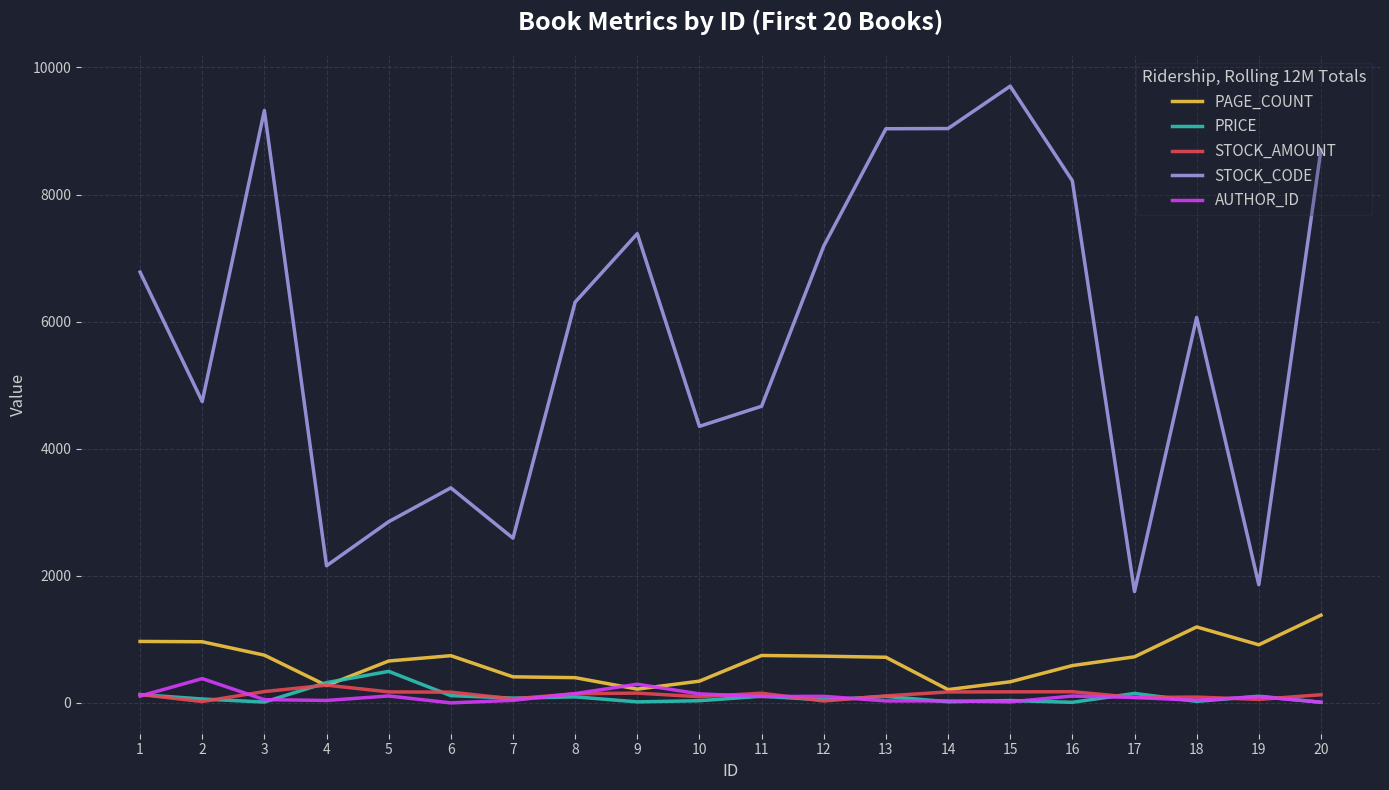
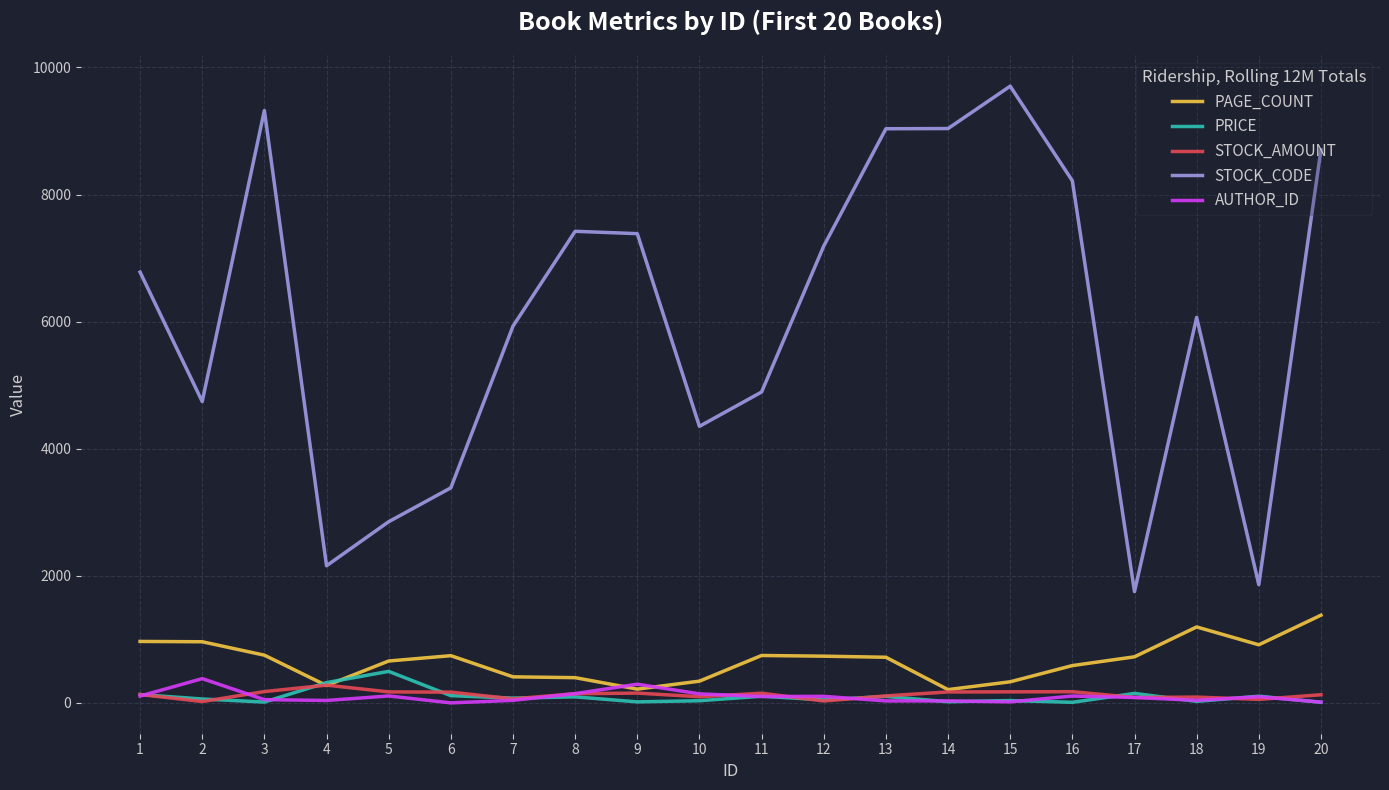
  {
    "PAGE_COUNT": {
      "1": 1000,
      "2": 1000,
      "3": 800,
      "5": 700,
      "6": 700,
      "7": 400,
      "8": 400,
      "9": 200,
      "10": 300,
      "11": 700,
      "12": 700,
      "13": 700,
      "15": 300,
      "16": 600,
      "17": 700,
      "18": 1200,
      "19": 900,
      "20": 1400
    },
    "PRICE": {
      "2": 100,
      "4": 300,
      "5": 500,
      "6": 100,
      "8": 100,
      "9": 0,
      "10": 0,
      "16": 0,
      "17": 200
    },
    "STOCK_AMOUNT": {
      "2": 0,
      "3": 200,
      "5": 200,
      "6": 200,
      "9": 200,
      "10": 100,
      "11": 200,
      "15": 200,
      "16": 200,
      "18": 100,
      "19": 100,
      "20": 100
    },
    "STOCK_CODE": {
      "1": 6800,
      "2": 4700,
      "3": 9300,
      "4": 2200,
      "5": 2900,
      "6": 3400,
-     "7": 2600,
-     "8": 6300,
+     "7": 5900,
+     "8": 7400,
      "9": 7400,
      "10": 4400,
-     "11": 4700,
+     "11": 4900,
      "12": 7200,
      "13": 9000,
      "14": 9000,
      "15": 9700,
      "16": 8200,
      "17": 1800,
      "18": 6100,
      "19": 1900
    },
    "AUTHOR_ID": {
      "2": 400,
      "4": 0,
      "5": 100,
      "6": 0,
      "9": 300,
      "10": 100,
      "12": 100,
      "13": 0,
      "16": 100
    }
  }
